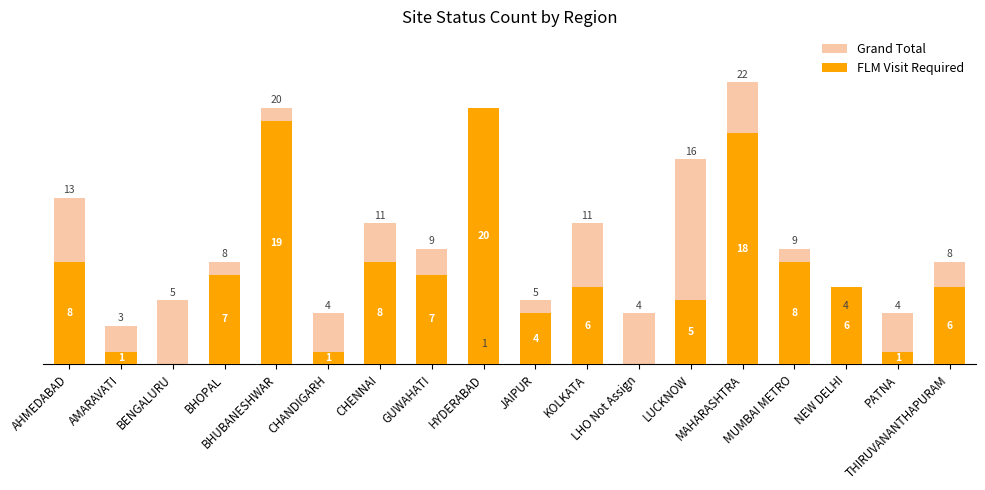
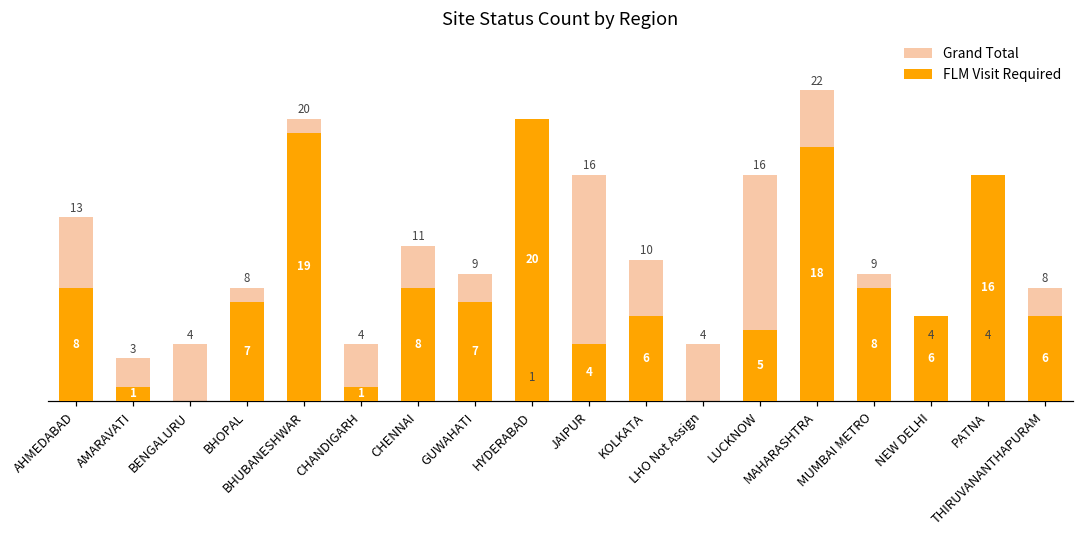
  {
    "Grand Total": {
      "AHMEDABAD": 13,
      "AMARAVATI": 3,
-     "BENGALURU": 5,
+     "BENGALURU": 4,
      "BHOPAL": 8,
      "BHUBANESHWAR": 20,
      "CHANDIGARH": 4,
      "CHENNAI": 11,
      "GUWAHATI": 9,
-     "JAIPUR": 5,
-     "KOLKATA": 11,
+     "JAIPUR": 16,
+     "KOLKATA": 10,
      "LHO Not Assign": 4,
      "LUCKNOW": 16,
      "MAHARASHTRA": 22,
      "MUMBAI METRO": 9,
      "THIRUVANANTHAPURAM": 8
    },
    "FLM Visit Required": {
      "HYDERABAD": 20,
-     "PATNA": 1
+     "PATNA": 16
    }
  }
